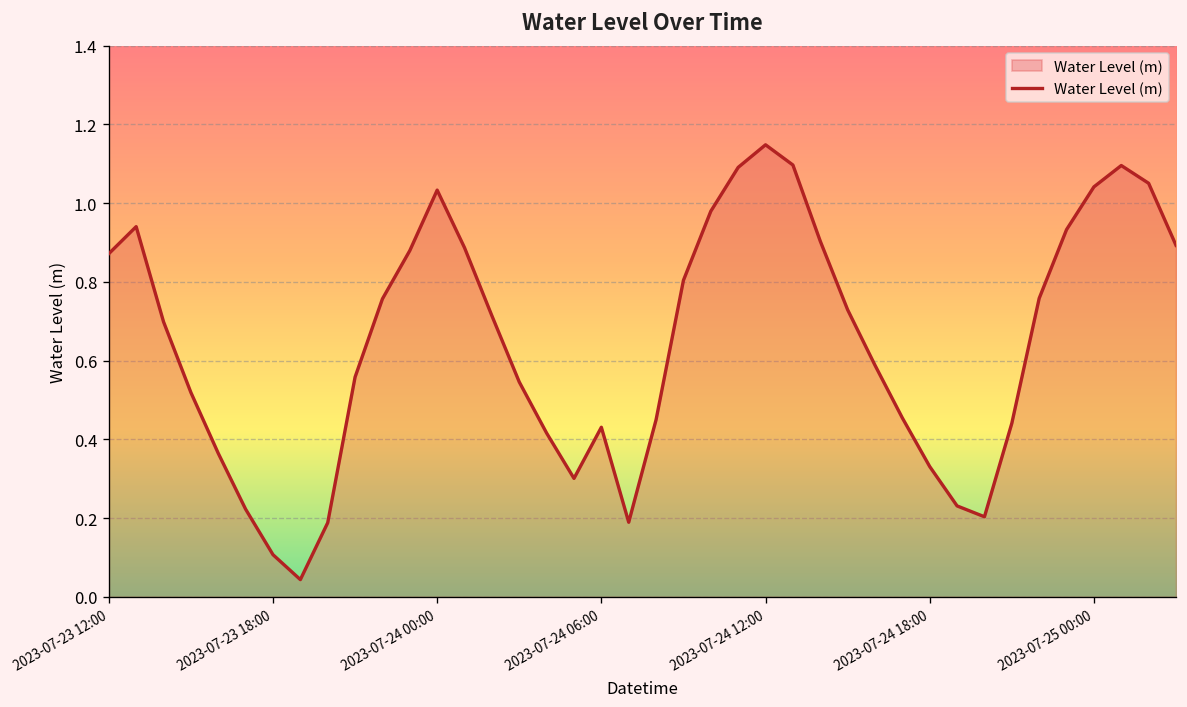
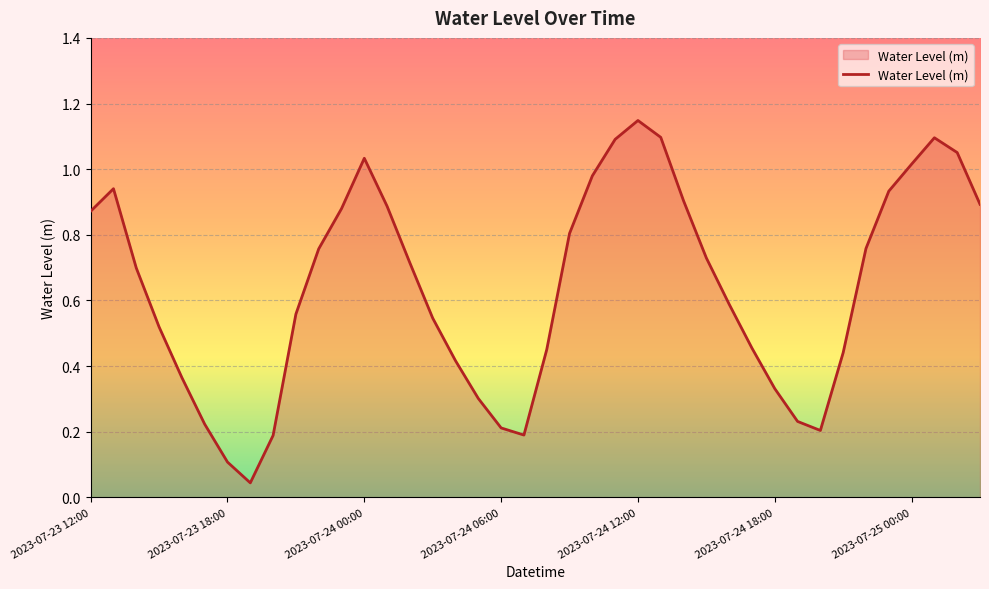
  {
    "2023-07-23 12:00": 0.87,
    "2023-07-23 18:00": 0.11,
    "2023-07-24 00:00": 1.03,
-   "2023-07-24 06:00": 0.43,
+   "2023-07-24 06:00": 0.21,
    "2023-07-24 12:00": 1.15,
    "2023-07-24 18:00": 0.33,
-   "2023-07-25 00:00": 1.04
+   "2023-07-25 00:00": 1.02
  }
